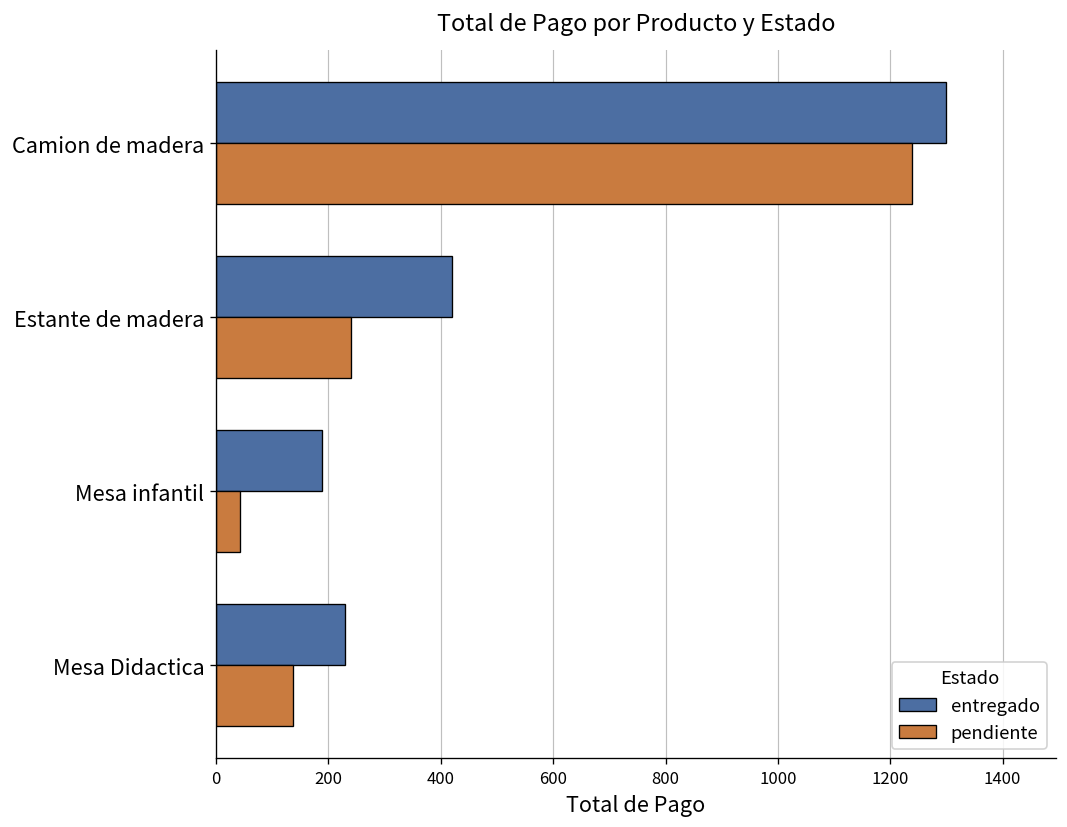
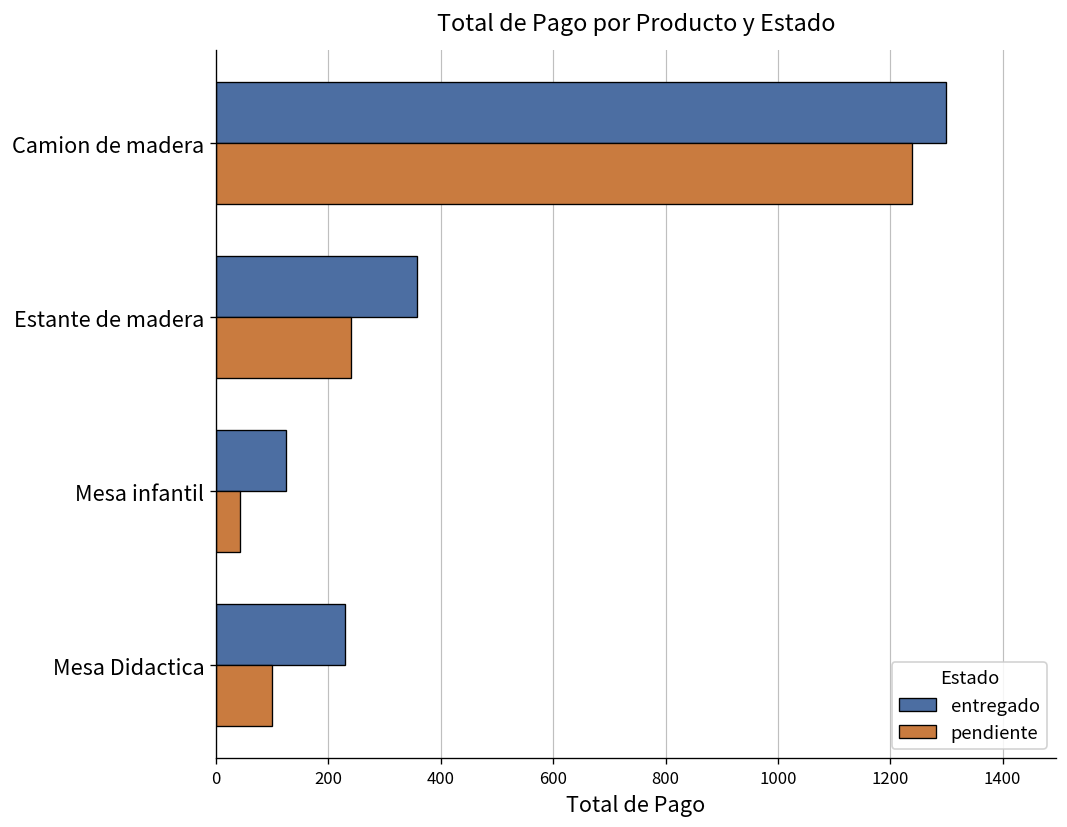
  {
    "entregado": {
      "Camion de madera": 1300,
-     "Estante de madera": 420,
-     "Mesa infantil": 190,
+     "Estante de madera": 360,
+     "Mesa infantil": 130,
      "Mesa Didactica": 230
    },
    "pendiente": {
      "Camion de madera": 1240,
      "Estante de madera": 240,
      "Mesa infantil": 40,
-     "Mesa Didactica": 140
+     "Mesa Didactica": 100
    }
  }
